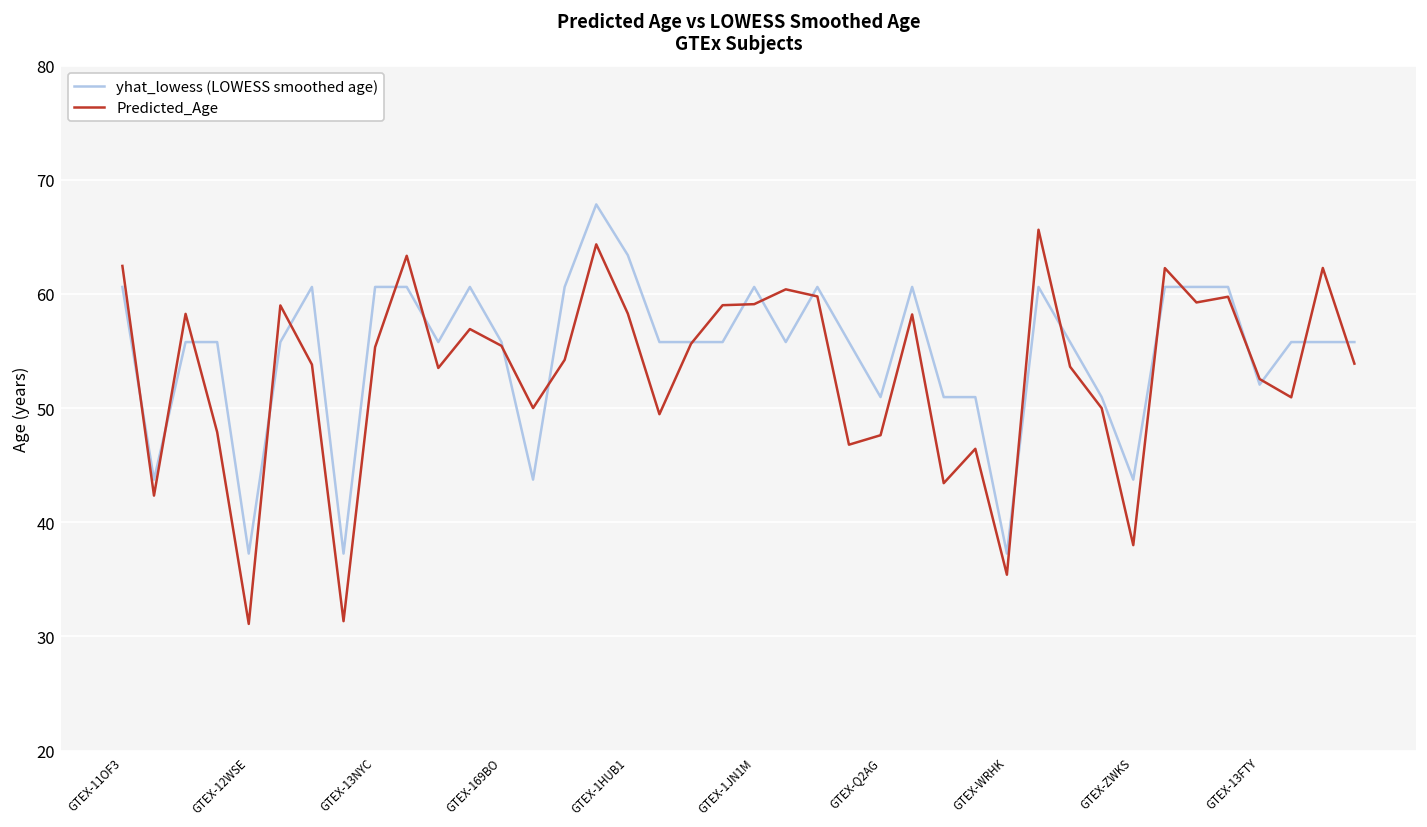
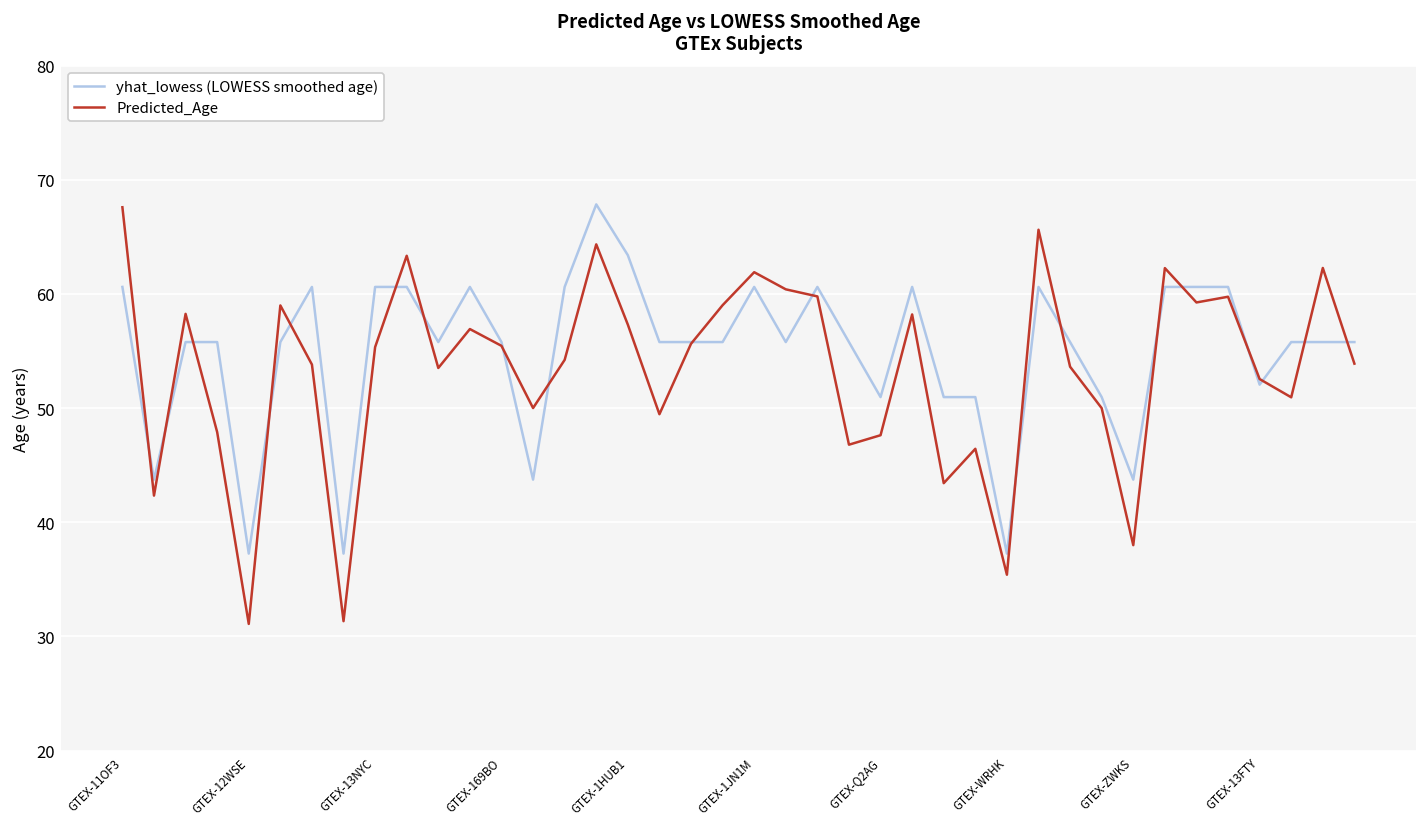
  {
    "yhat_lowess (LOWESS smoothed age)": {
      "GTEX-11OF3": 61,
      "GTEX-12WSE": 37,
      "GTEX-13NYC": 61,
      "GTEX-169BO": 56,
      "GTEX-1HUB1": 63,
      "GTEX-1JN1M": 61,
      "GTEX-Q2AG": 51,
      "GTEX-WRHK": 37,
      "GTEX-ZWKS": 44,
      "GTEX-13FTY": 52
    },
    "Predicted_Age": {
-     "GTEX-11OF3": 62,
+     "GTEX-11OF3": 68,
      "GTEX-12WSE": 31,
      "GTEX-13NYC": 55,
      "GTEX-169BO": 55,
-     "GTEX-1HUB1": 58,
-     "GTEX-1JN1M": 59,
+     "GTEX-1HUB1": 57,
+     "GTEX-1JN1M": 62,
      "GTEX-Q2AG": 48,
      "GTEX-WRHK": 35,
      "GTEX-ZWKS": 38,
      "GTEX-13FTY": 53
    }
  }
